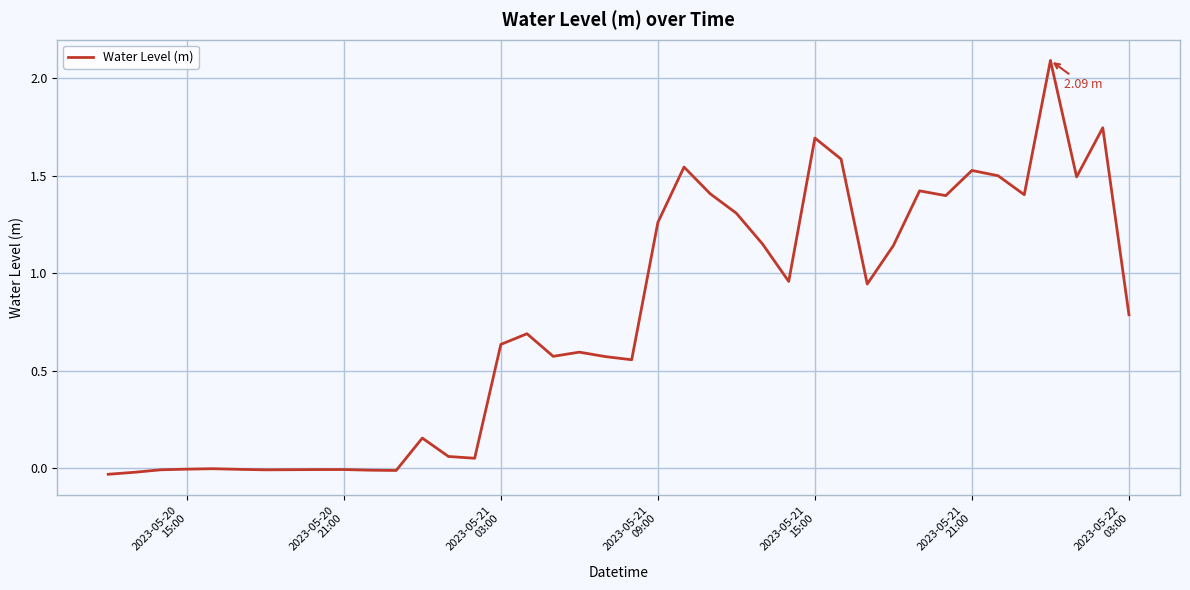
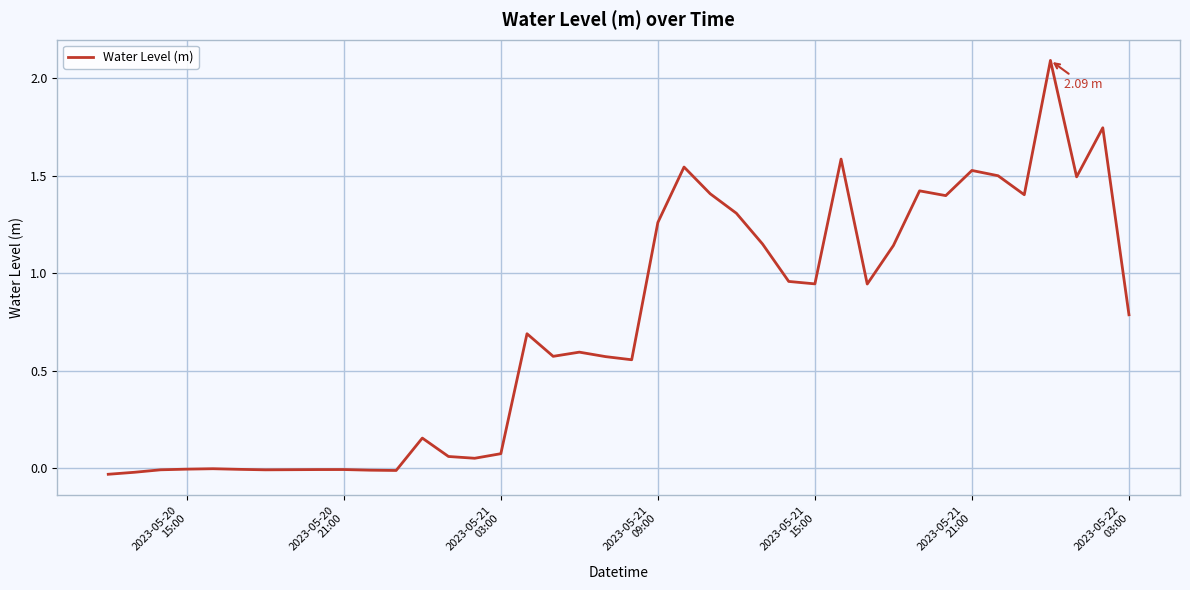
  {
    "2023-05-20 15:00": 0.00,
    "2023-05-20 21:00": -0.01,
-   "2023-05-21 03:00": 0.64,
+   "2023-05-21 03:00": 0.08,
    "2023-05-21 09:00": 1.26,
-   "2023-05-21 15:00": 1.69,
+   "2023-05-21 15:00": 0.95,
    "2023-05-21 21:00": 1.53,
    "2023-05-22 03:00": 0.79
  }
